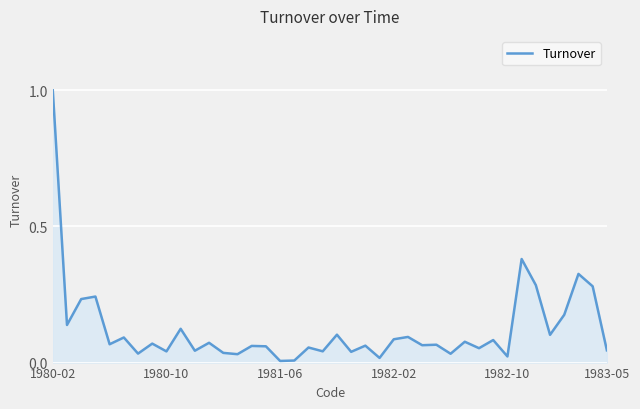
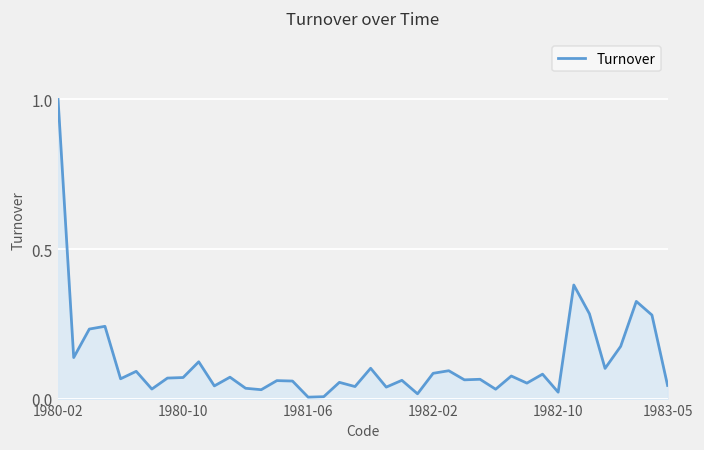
  {
    "1980-02": 1.00,
-   "1980-10": 0.04,
+   "1980-10": 0.07,
    "1981-06": 0.01,
    "1982-02": 0.09,
    "1982-10": 0.02,
    "1983-05": 0.05
  }
